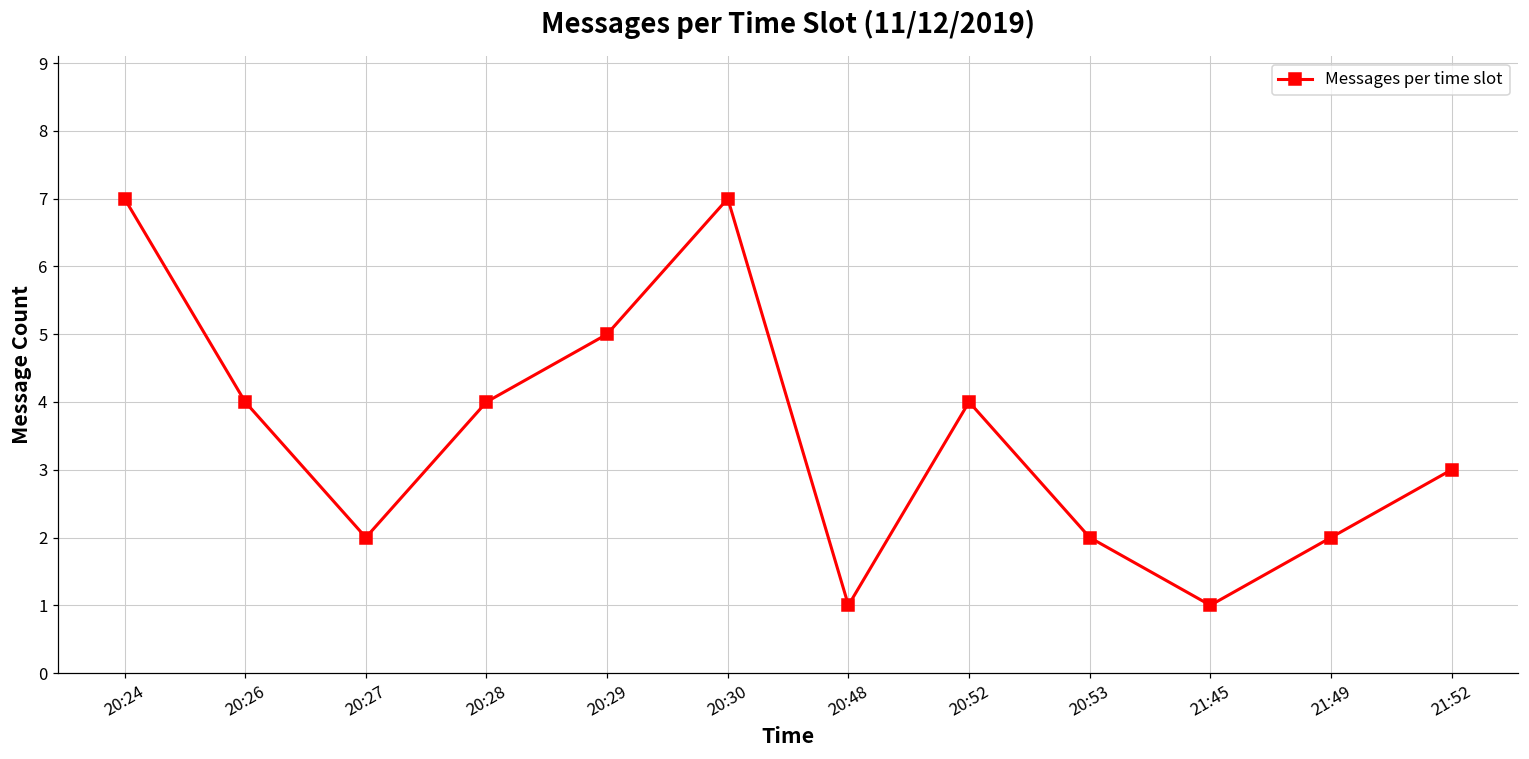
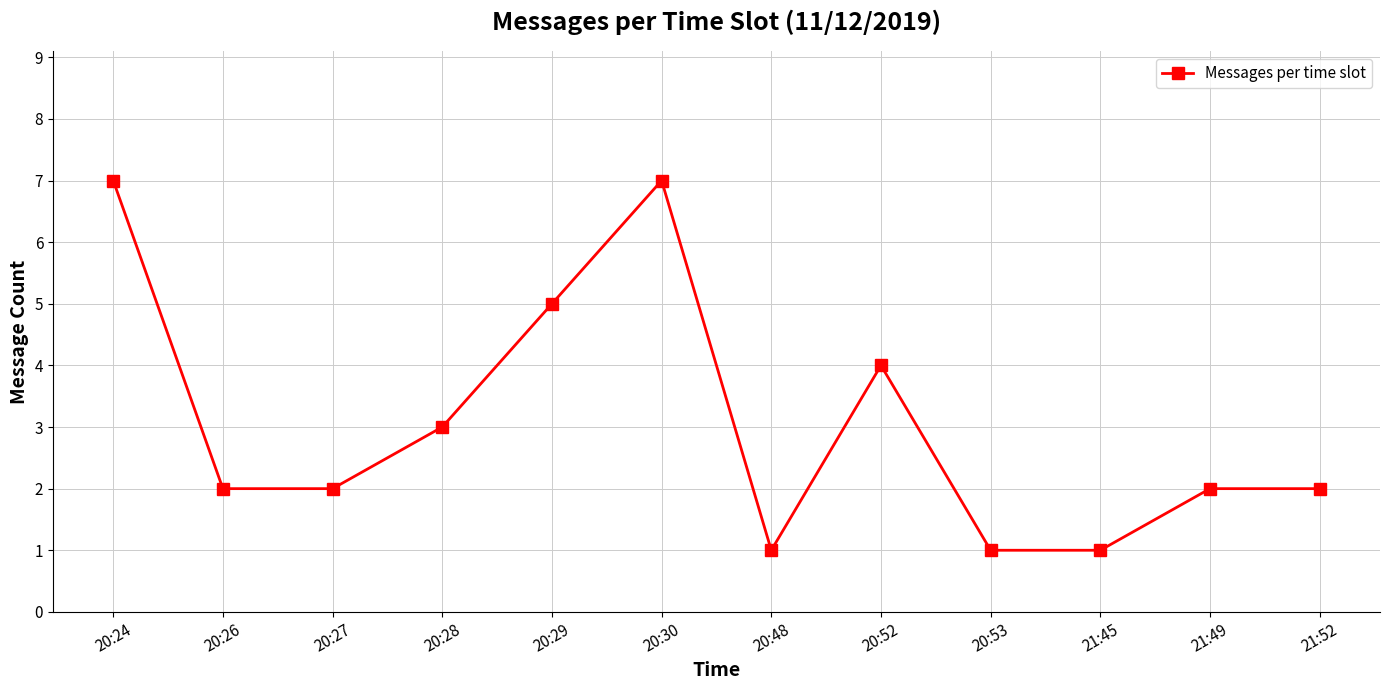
  {
    "20:24": 7,
-   "20:26": 4,
+   "20:26": 2,
    "20:27": 2,
-   "20:28": 4,
+   "20:28": 3,
    "20:29": 5,
    "20:30": 7,
    "20:48": 1,
    "20:52": 4,
-   "20:53": 2,
+   "20:53": 1,
    "21:45": 1,
    "21:49": 2,
-   "21:52": 3
+   "21:52": 2
  }
